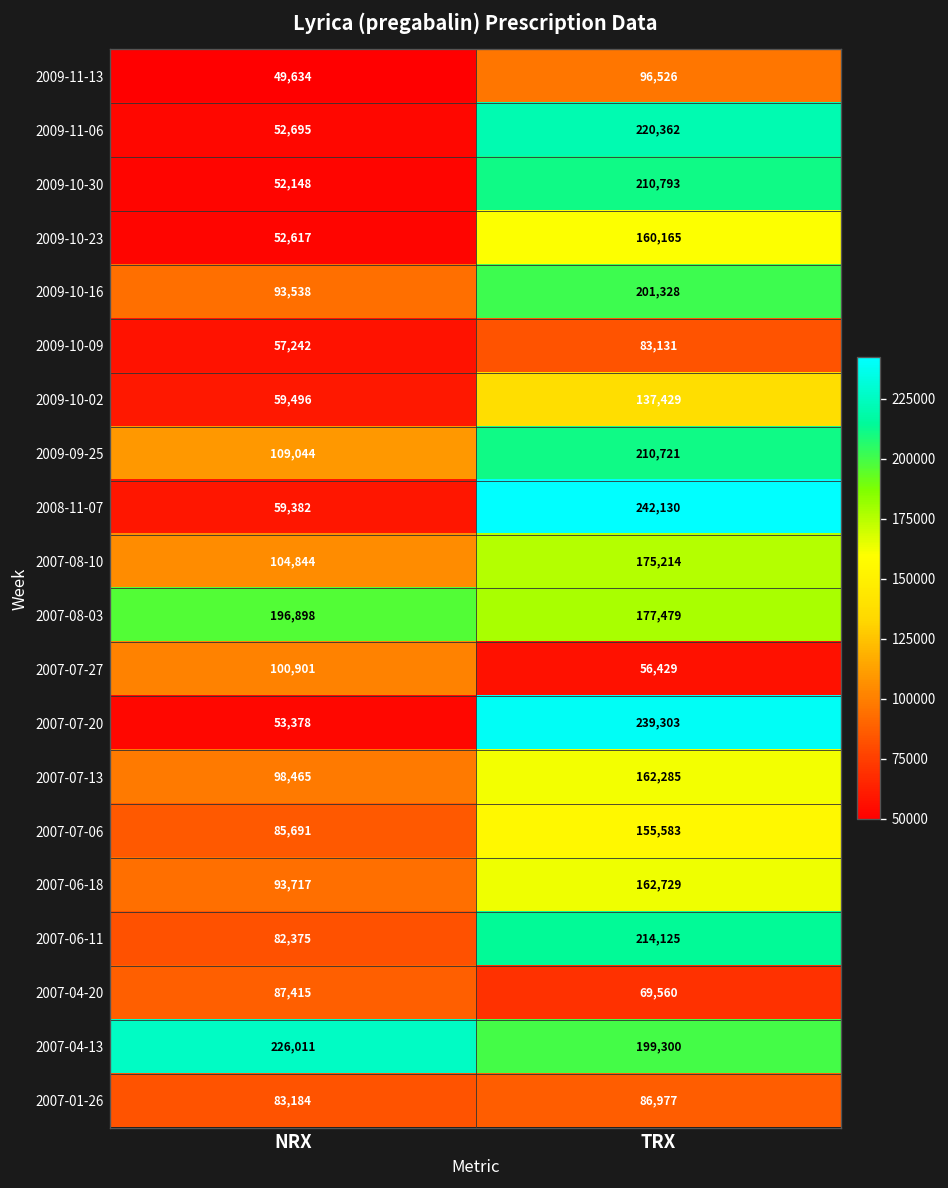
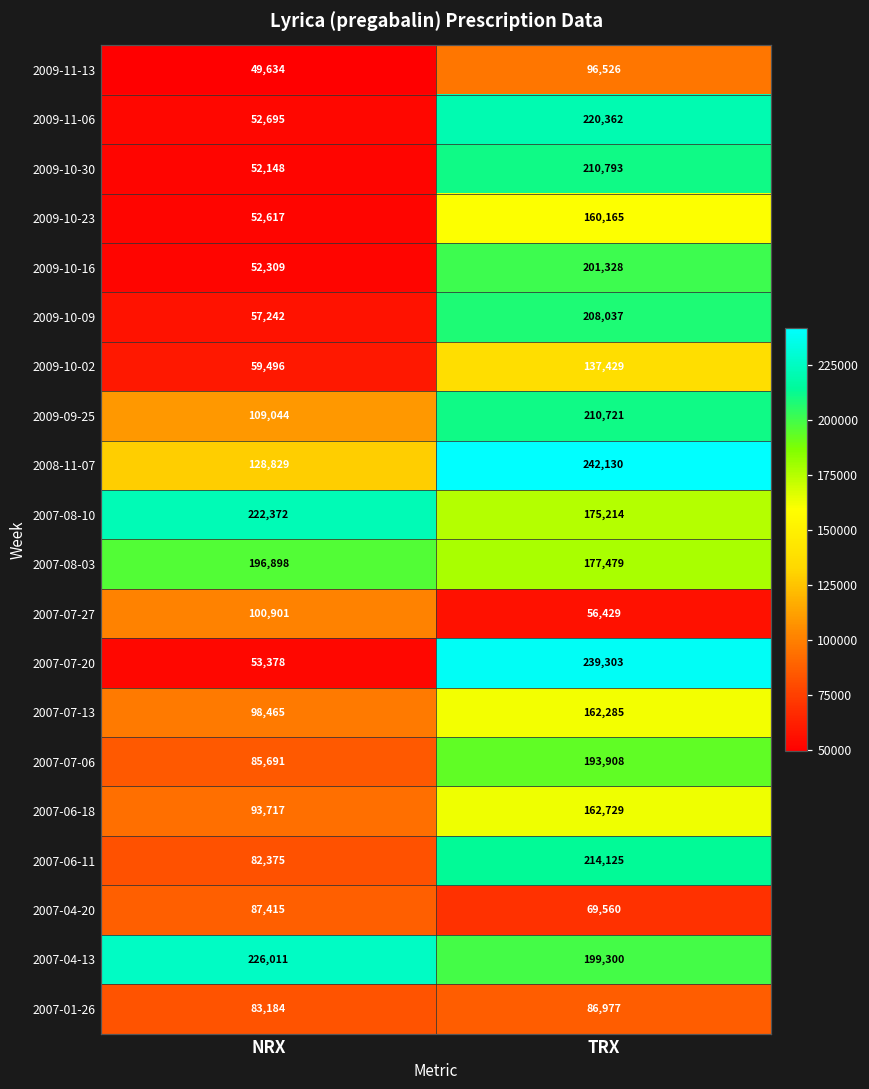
  {
    "2009-11-13": {
      "NRX": "49,634",
      "TRX": "96,526"
    },
    "2009-11-06": {
      "NRX": "52,695",
      "TRX": "220,362"
    },
    "2009-10-30": {
      "NRX": "52,148",
      "TRX": "210,793"
    },
    "2009-10-23": {
      "NRX": "52,617",
      "TRX": "160,165"
    },
    "2009-10-16": {
-     "NRX": "93,538",
+     "NRX": "52,309",
      "TRX": "201,328"
    },
    "2009-10-09": {
      "NRX": "57,242",
-     "TRX": "83,131"
+     "TRX": "208,037"
    },
    "2009-10-02": {
      "NRX": "59,496",
      "TRX": "137,429"
    },
    "2009-09-25": {
      "NRX": "109,044",
      "TRX": "210,721"
    },
    "2008-11-07": {
-     "NRX": "59,382",
+     "NRX": "128,829",
      "TRX": "242,130"
    },
    "2007-08-10": {
-     "NRX": "104,844",
+     "NRX": "222,372",
      "TRX": "175,214"
    },
    "2007-08-03": {
      "NRX": "196,898",
      "TRX": "177,479"
    },
    "2007-07-27": {
      "NRX": "100,901",
      "TRX": "56,429"
    },
    "2007-07-20": {
      "NRX": "53,378",
      "TRX": "239,303"
    },
    "2007-07-13": {
      "NRX": "98,465",
      "TRX": "162,285"
    },
    "2007-07-06": {
      "NRX": "85,691",
-     "TRX": "155,583"
+     "TRX": "193,908"
    },
    "2007-06-18": {
      "NRX": "93,717",
      "TRX": "162,729"
    },
    "2007-06-11": {
      "NRX": "82,375",
      "TRX": "214,125"
    },
    "2007-04-20": {
      "NRX": "87,415",
      "TRX": "69,560"
    },
    "2007-04-13": {
      "NRX": "226,011",
      "TRX": "199,300"
    },
    "2007-01-26": {
      "NRX": "83,184",
      "TRX": "86,977"
    }
  }
